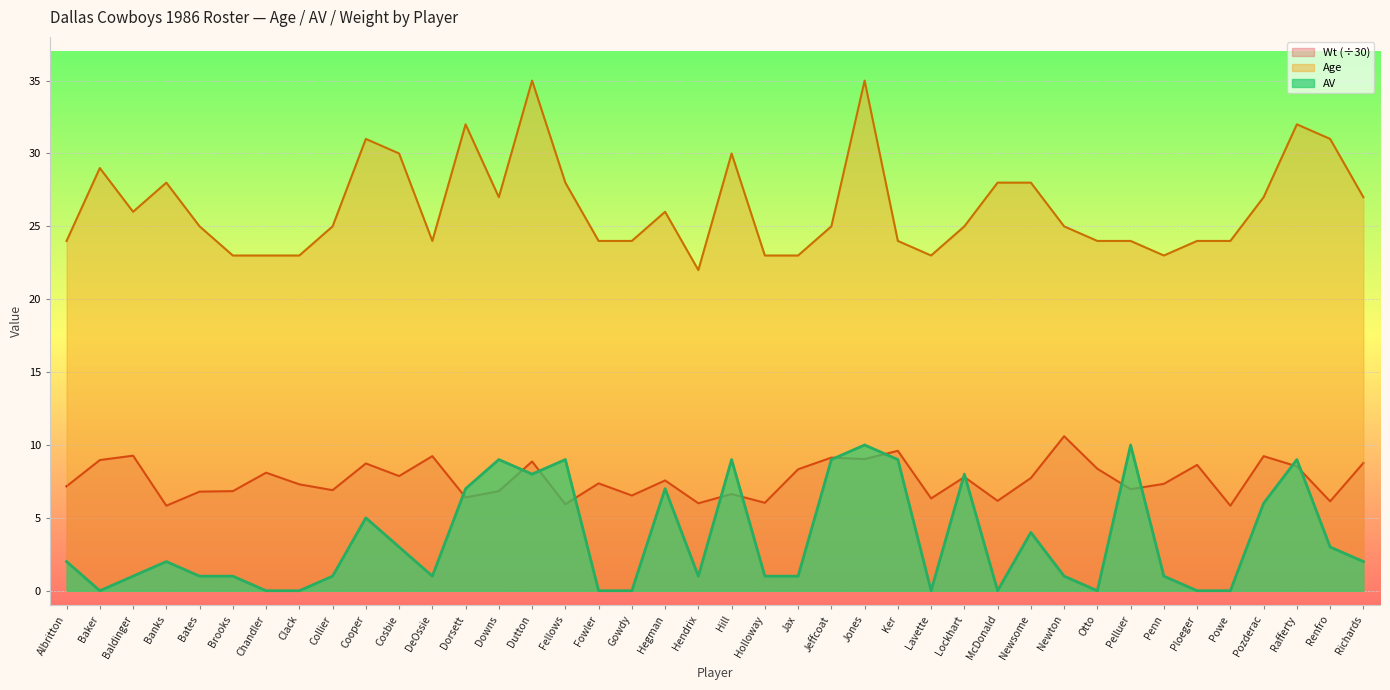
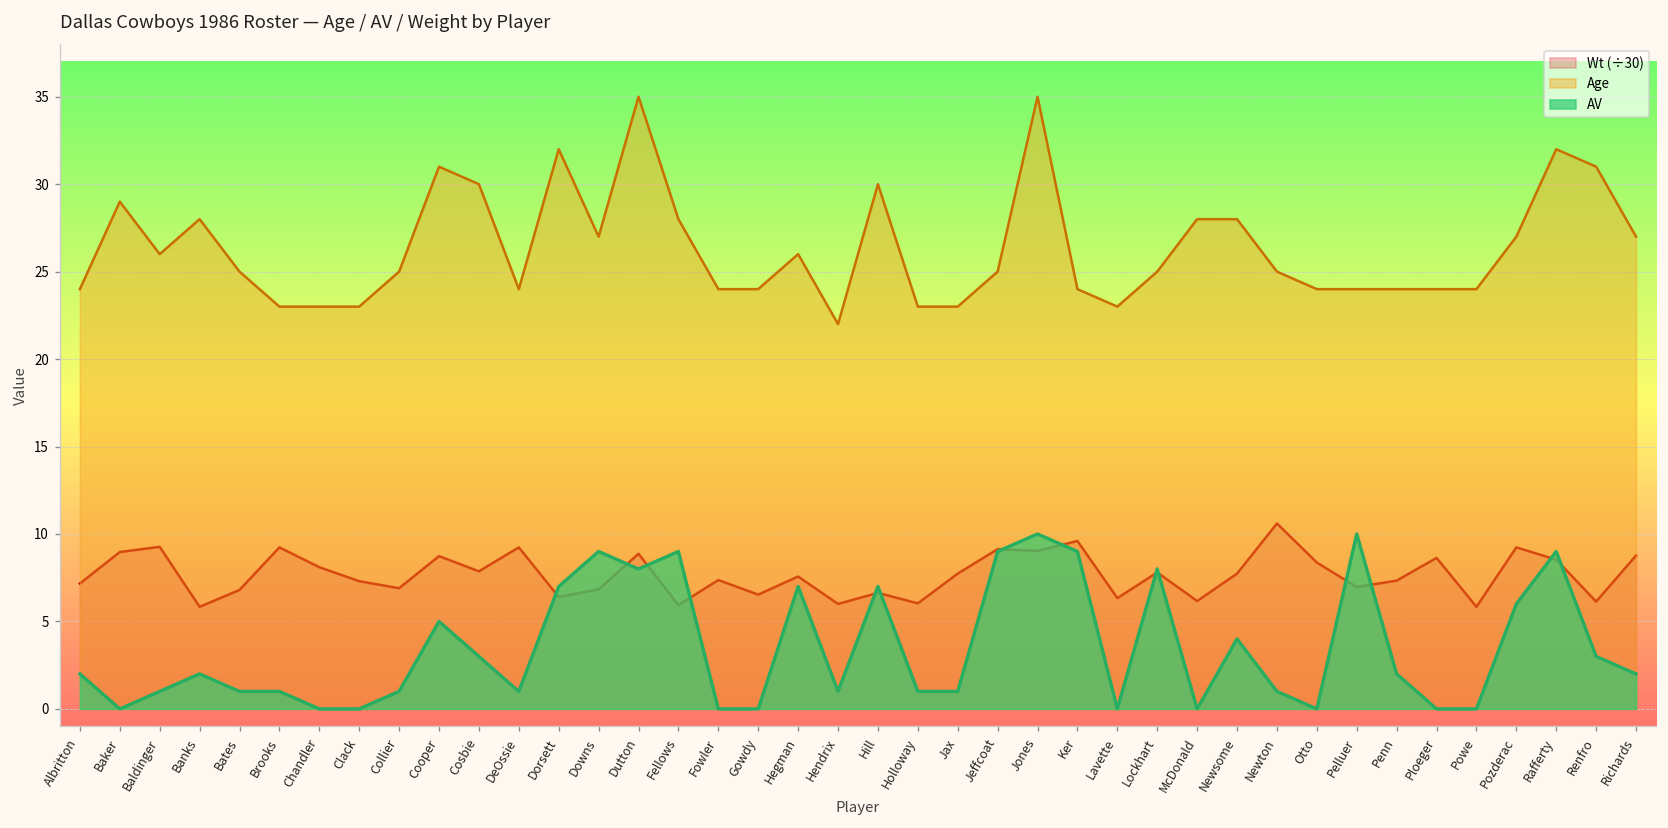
  {
    "Wt (÷30)": {
      "Albritton": 7.2,
      "Baker": 9.0,
      "Baldinger": 9.3,
      "Banks": 5.8,
      "Bates": 6.8,
-     "Brooks": 6.8,
+     "Brooks": 9.2,
      "Chandler": 8.1,
      "Clack": 7.3,
      "Collier": 6.9,
      "Cooper": 8.7,
      "Cosbie": 7.9,
      "DeOssie": 9.2,
      "Dorsett": 6.4,
      "Downs": 6.8,
      "Dutton": 8.9,
      "Fellows": 5.9,
      "Fowler": 7.4,
      "Gowdy": 6.5,
      "Hegman": 7.6,
      "Hendrix": 6.0,
      "Hill": 6.6,
      "Holloway": 6.0,
-     "Jax": 8.3,
+     "Jax": 7.7,
      "Jones": 9.0,
      "Ker": 9.6,
      "Lavette": 6.3,
      "Lockhart": 7.8,
      "McDonald": 6.2,
      "Newsome": 7.7,
      "Newton": 10.6,
      "Otto": 8.4,
      "Pelluer": 7.0,
      "Penn": 7.3,
      "Ploeger": 8.6,
      "Powe": 5.8,
      "Pozderac": 9.2,
      "Rafferty": 8.5,
      "Renfro": 6.1,
      "Richards": 8.8
    },
    "Age": {
      "Albritton": 24,
      "Baker": 29,
      "Baldinger": 26,
      "Banks": 28,
      "Bates": 25,
      "Brooks": 23,
      "Chandler": 23,
      "Clack": 23,
      "Collier": 25,
      "Cooper": 31,
      "Cosbie": 30,
      "DeOssie": 24,
      "Dorsett": 32,
      "Downs": 27,
      "Dutton": 35,
      "Fellows": 28,
      "Fowler": 24,
      "Gowdy": 24,
      "Hegman": 26,
      "Hendrix": 22,
      "Hill": 30,
      "Holloway": 23,
      "Jax": 23,
      "Jeffcoat": 25,
      "Jones": 35,
      "Ker": 24,
      "Lavette": 23,
      "Lockhart": 25,
      "McDonald": 28,
      "Newsome": 28,
      "Newton": 25,
      "Otto": 24,
      "Pelluer": 24,
-     "Penn": 23,
+     "Penn": 24,
      "Ploeger": 24,
      "Powe": 24,
      "Pozderac": 27,
      "Rafferty": 32,
      "Renfro": 31,
      "Richards": 27
    },
    "AV": {
      "Albritton": 2,
      "Baker": 0,
      "Baldinger": 1,
      "Banks": 2,
      "Bates": 1,
      "Brooks": 1,
      "Chandler": 0,
      "Clack": 0,
      "Collier": 1,
      "Cooper": 5,
      "Cosbie": 3,
      "DeOssie": 1,
      "Dorsett": 7,
      "Downs": 9,
      "Dutton": 8,
      "Fellows": 9,
      "Fowler": 0,
      "Gowdy": 0,
      "Hegman": 7,
      "Hendrix": 1,
-     "Hill": 9,
+     "Hill": 7,
      "Holloway": 1,
      "Jax": 1,
      "Jones": 10,
      "Ker": 9,
      "Lavette": 0,
      "Lockhart": 8,
      "McDonald": 0,
      "Newsome": 4,
      "Newton": 1,
      "Otto": 0,
      "Pelluer": 10,
-     "Penn": 1,
+     "Penn": 2,
      "Ploeger": 0,
      "Powe": 0,
      "Pozderac": 6,
      "Rafferty": 9,
      "Renfro": 3,
      "Richards": 2
    }
  }
